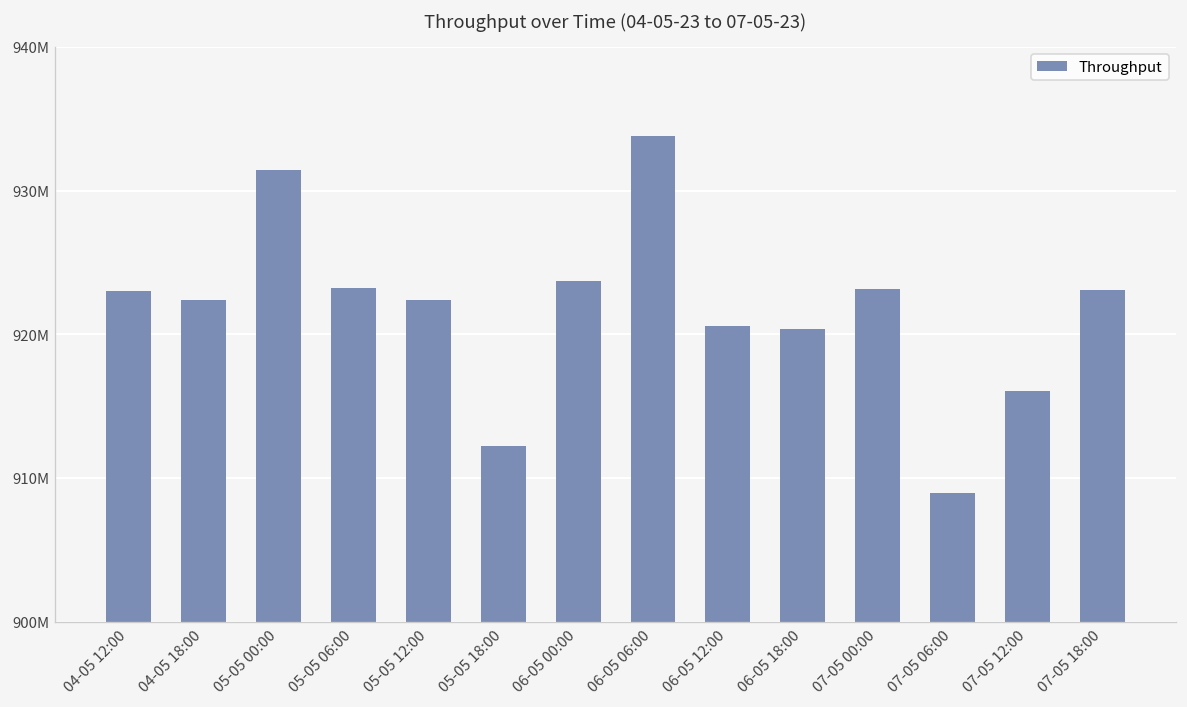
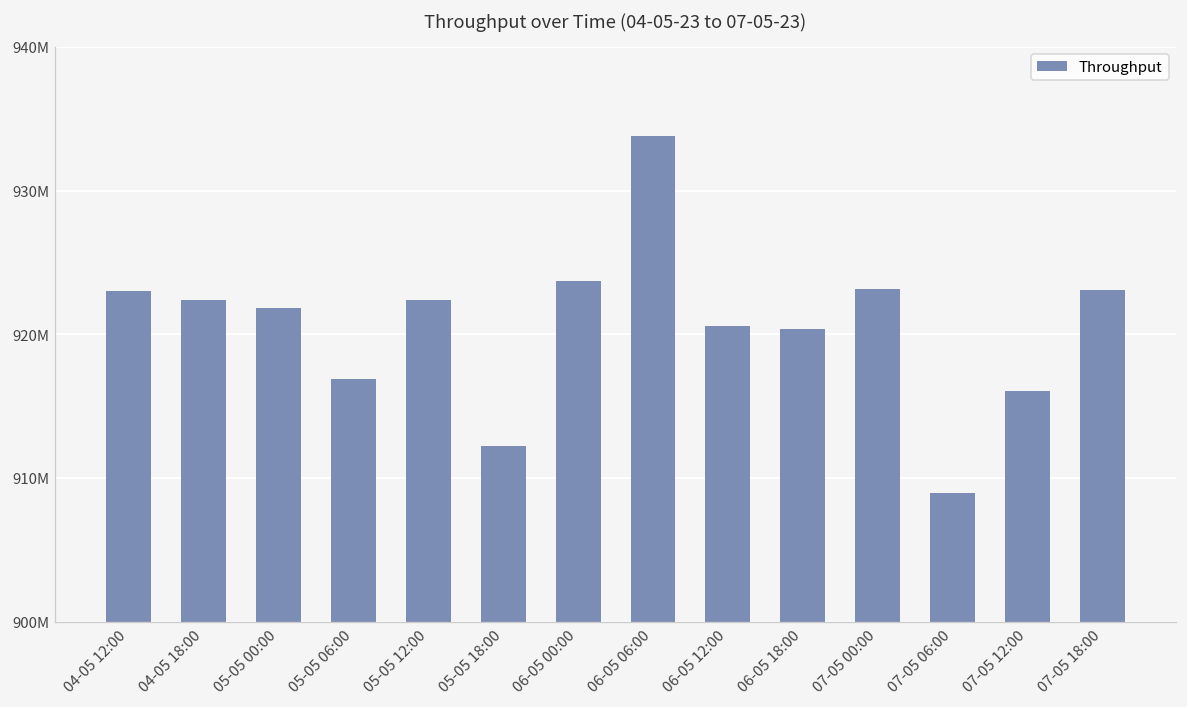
  {
    "04-05 12:00": 923000000,
    "04-05 18:00": 922400000,
-   "05-05 00:00": 931400000,
-   "05-05 06:00": 923200000,
+   "05-05 00:00": 921800000,
+   "05-05 06:00": 916900000,
    "05-05 12:00": 922400000,
    "05-05 18:00": 912200000,
    "06-05 00:00": 923700000,
    "06-05 06:00": 933800000,
    "06-05 12:00": 920600000,
    "06-05 18:00": 920400000,
    "07-05 00:00": 923200000,
    "07-05 06:00": 909000000,
    "07-05 12:00": 916000000,
    "07-05 18:00": 923100000
  }
